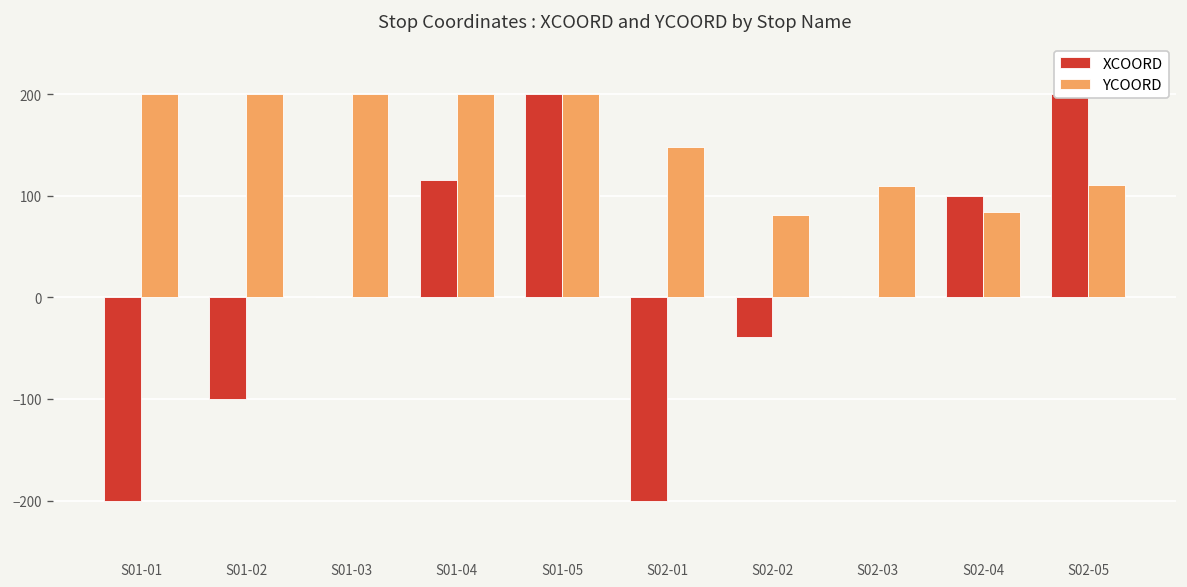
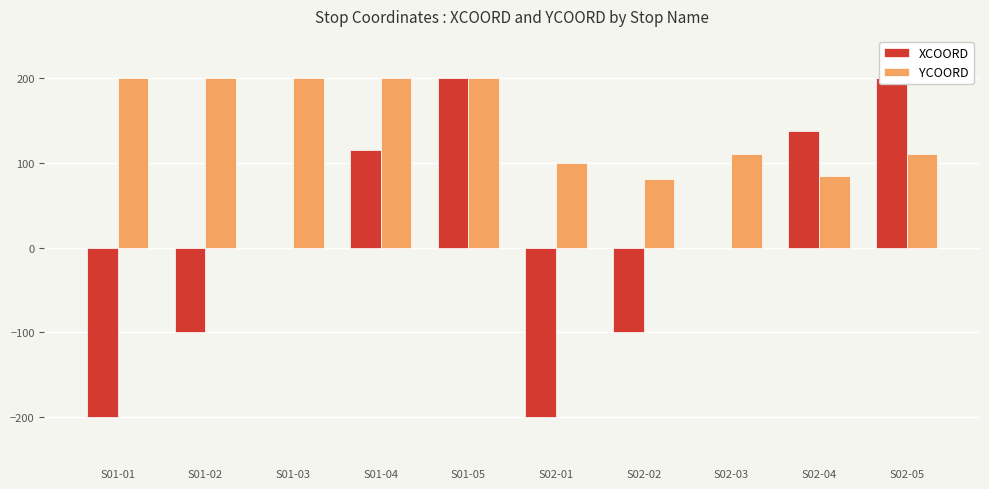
  {
    "XCOORD": {
      "S01-01": -200,
      "S01-02": -100,
      "S01-03": 0,
      "S01-04": 120,
      "S01-05": 200,
      "S02-01": -200,
-     "S02-02": -40,
+     "S02-02": -100,
      "S02-03": 0,
-     "S02-04": 100
+     "S02-04": 140
    },
    "YCOORD": {
      "S01-01": 200,
      "S01-02": 200,
      "S01-03": 200,
      "S01-04": 200,
      "S01-05": 200,
-     "S02-01": 150,
+     "S02-01": 100,
      "S02-02": 80,
      "S02-03": 110,
      "S02-04": 80,
      "S02-05": 110
    }
  }
